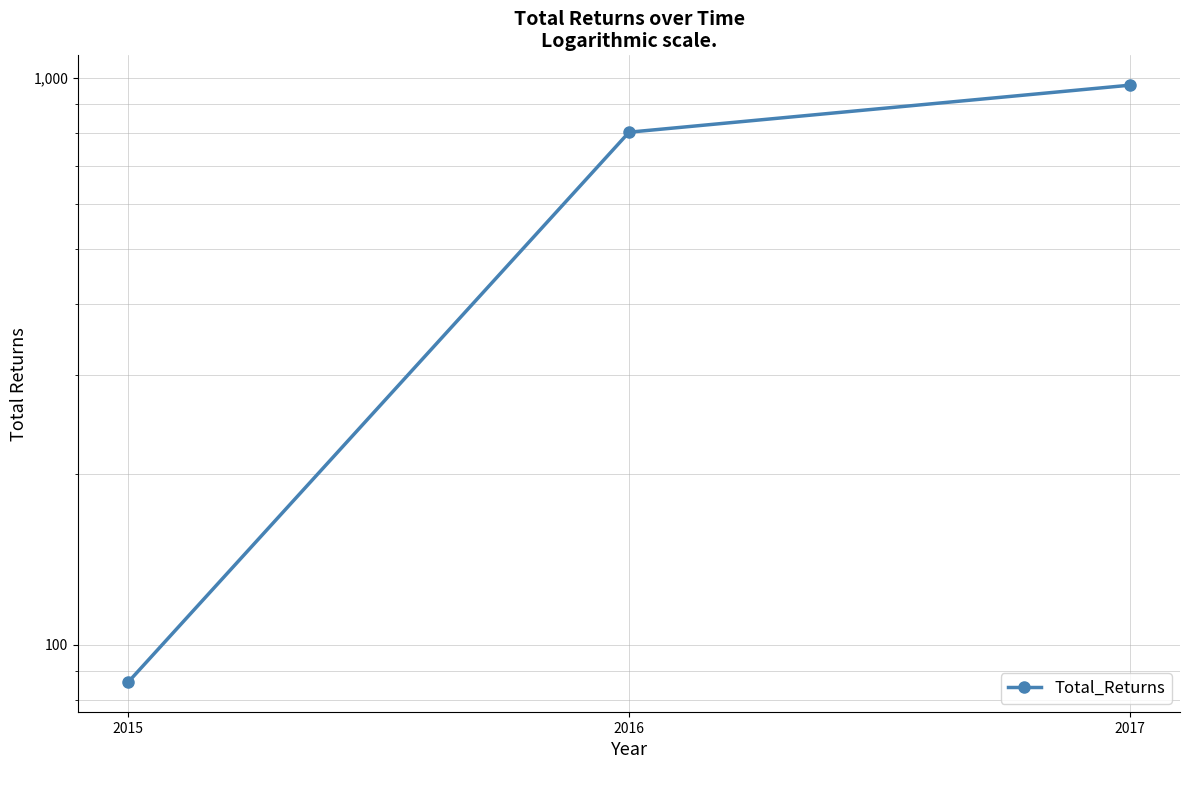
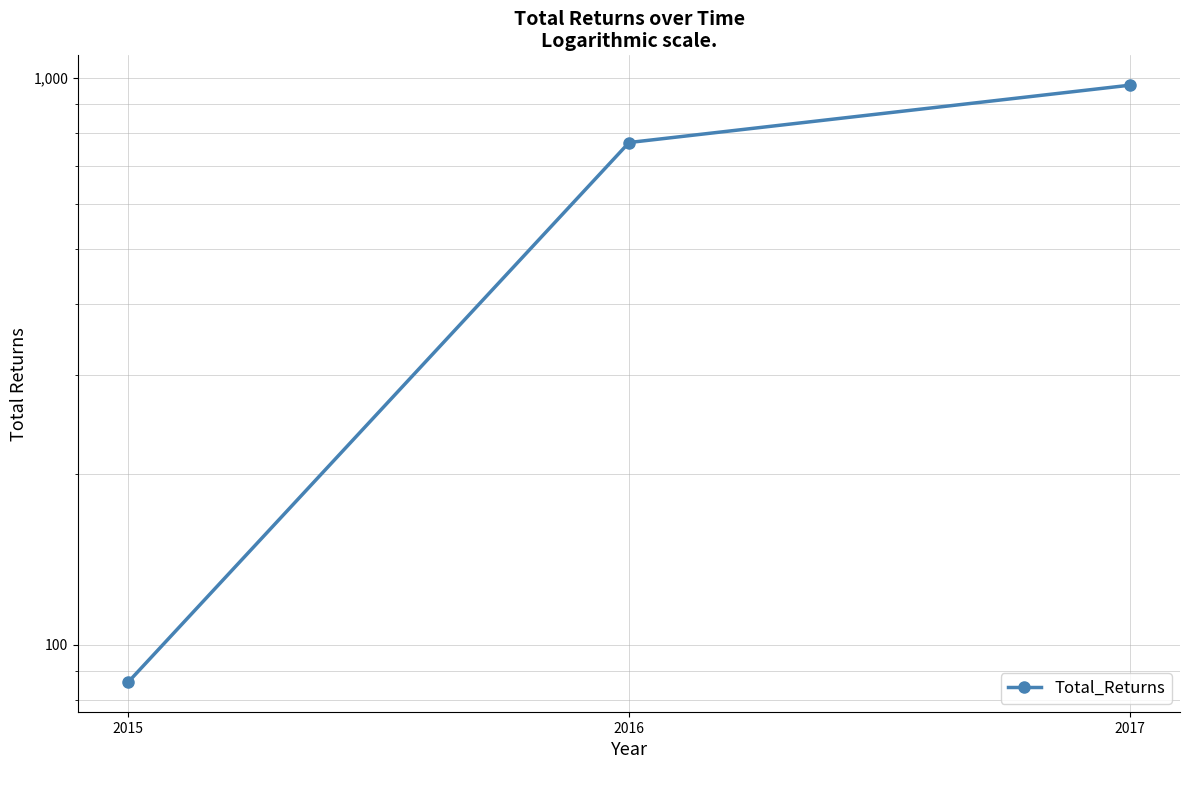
  {
    "2015": 86,
-   "2016": 800,
+   "2016": 770,
    "2017": 970
  }
